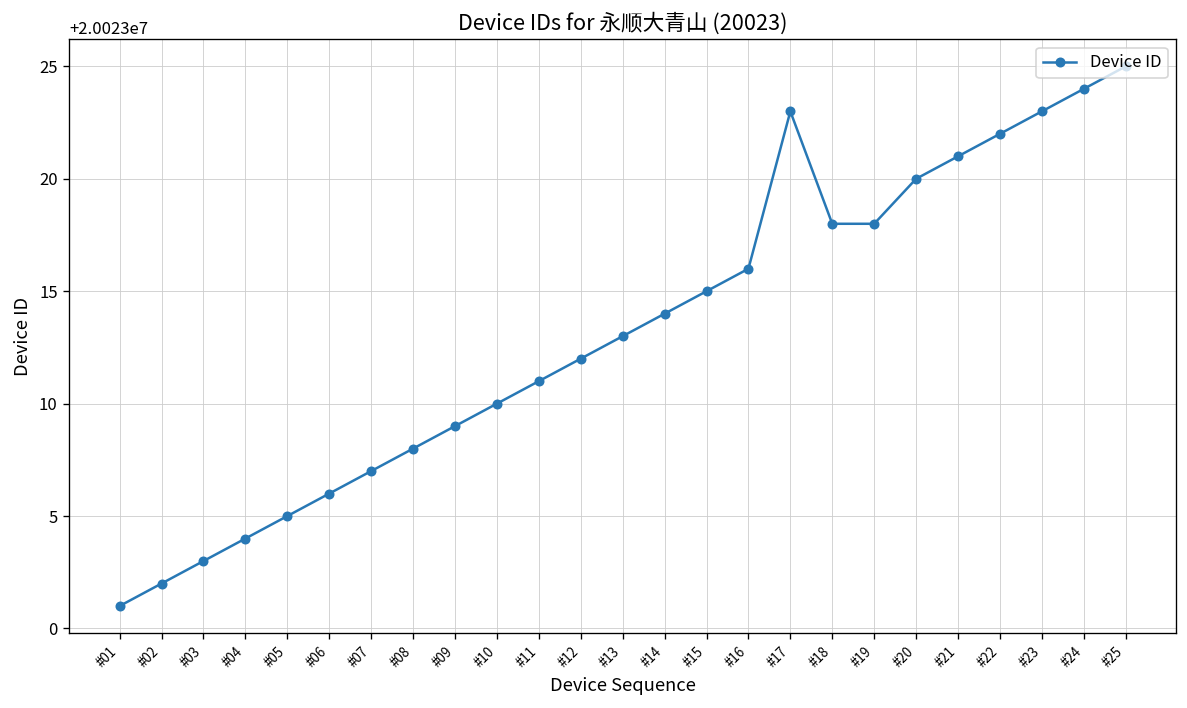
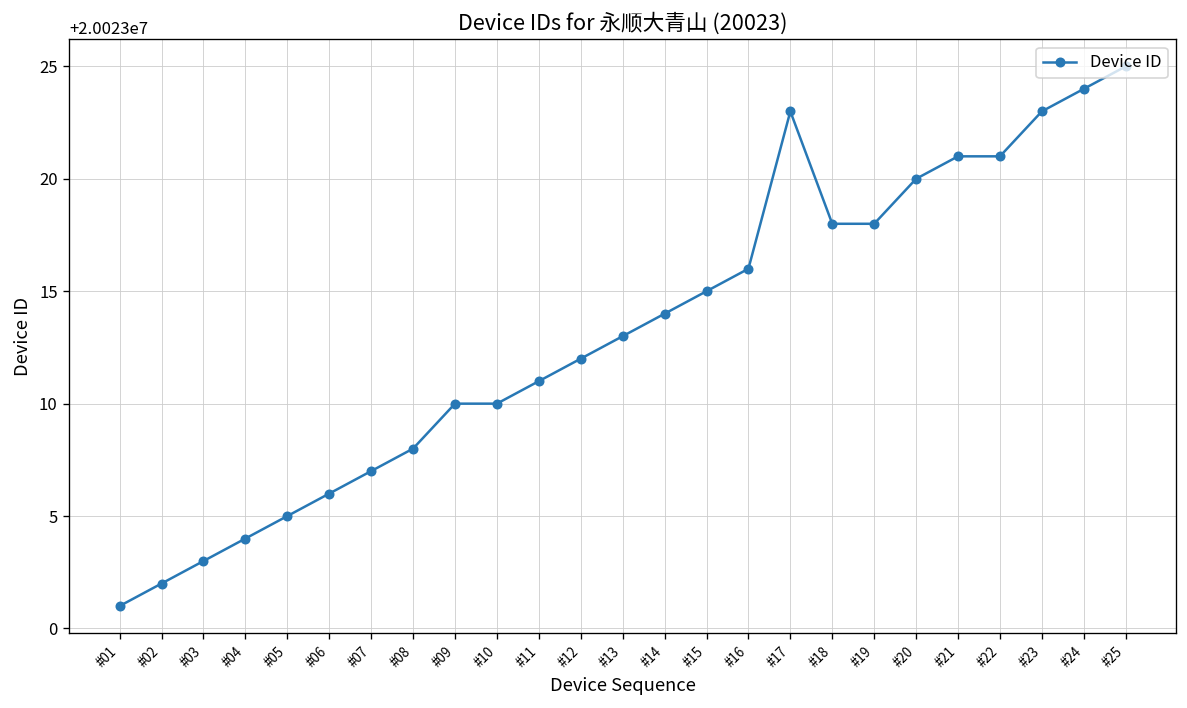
  {
    "#01": 20023001,
    "#02": 20023002,
    "#03": 20023003,
    "#04": 20023004,
    "#05": 20023005,
    "#06": 20023006,
    "#07": 20023007,
    "#08": 20023008,
-   "#09": 20023009,
+   "#09": 20023010,
    "#10": 20023010,
    "#11": 20023011,
    "#12": 20023012,
    "#13": 20023013,
    "#14": 20023014,
    "#15": 20023015,
    "#16": 20023016,
    "#17": 20023023,
    "#18": 20023018,
    "#19": 20023018,
    "#20": 20023020,
    "#21": 20023021,
-   "#22": 20023022,
+   "#22": 20023021,
    "#23": 20023023,
    "#24": 20023024
  }
